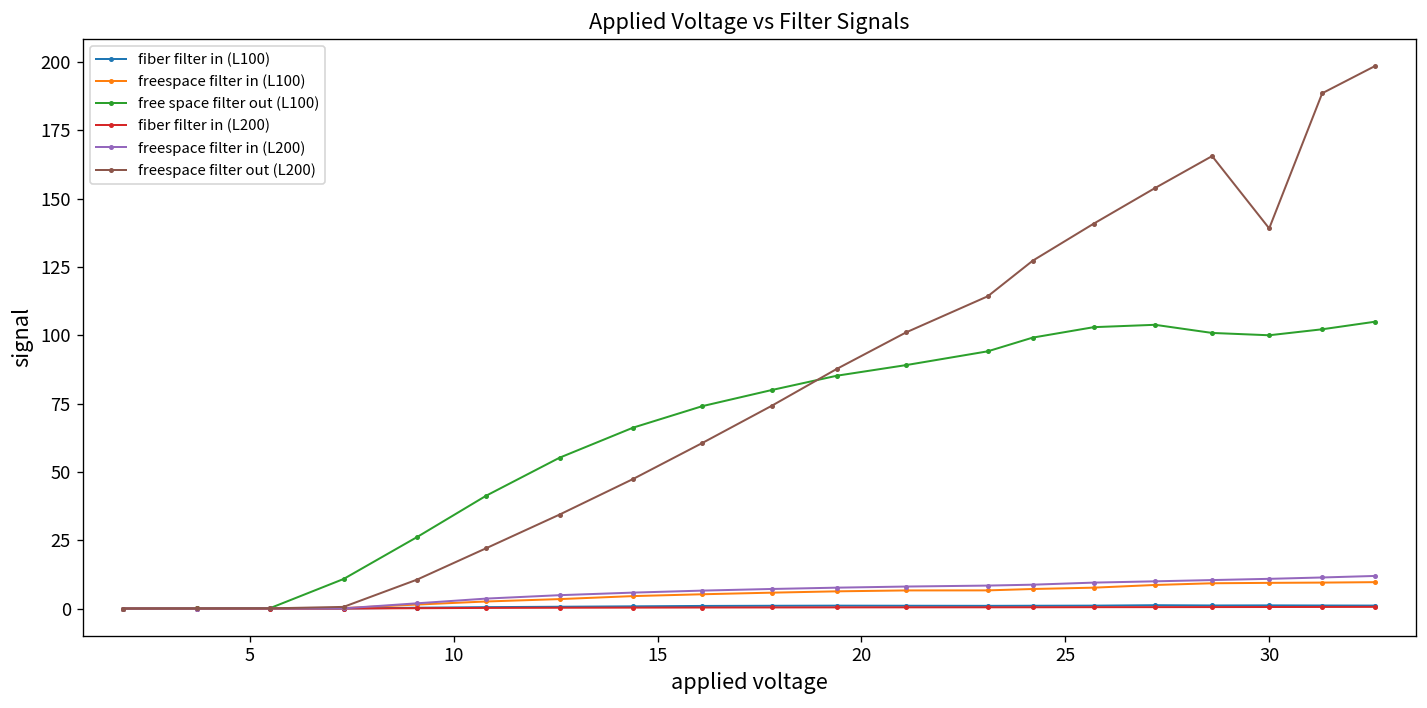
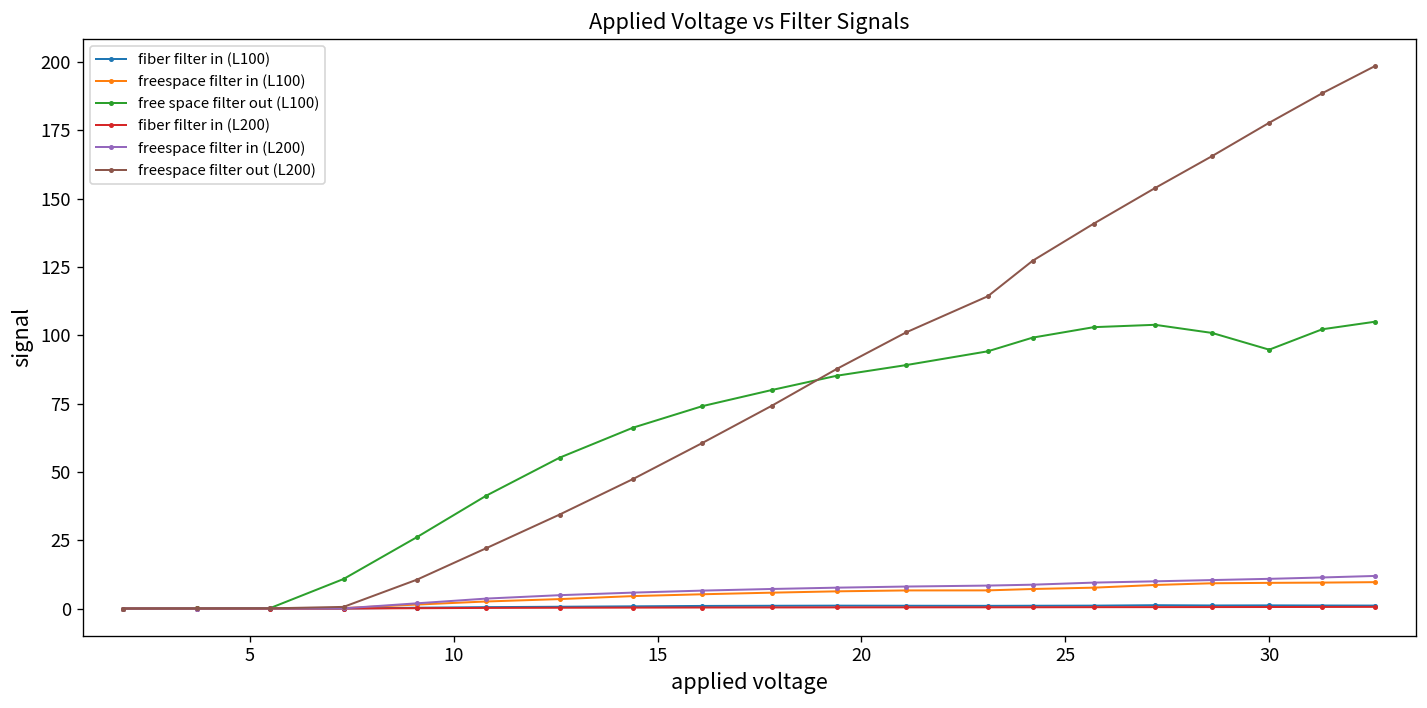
  {
    "freespace filter in (L100)": {
      "30": 9
    },
    "free space filter out (L100)": {
-     "30": 100
+     "30": 95
    },
    "freespace filter in (L200)": {
      "30": 11
    },
    "freespace filter out (L200)": {
-     "30": 139
+     "30": 178
    }
  }
